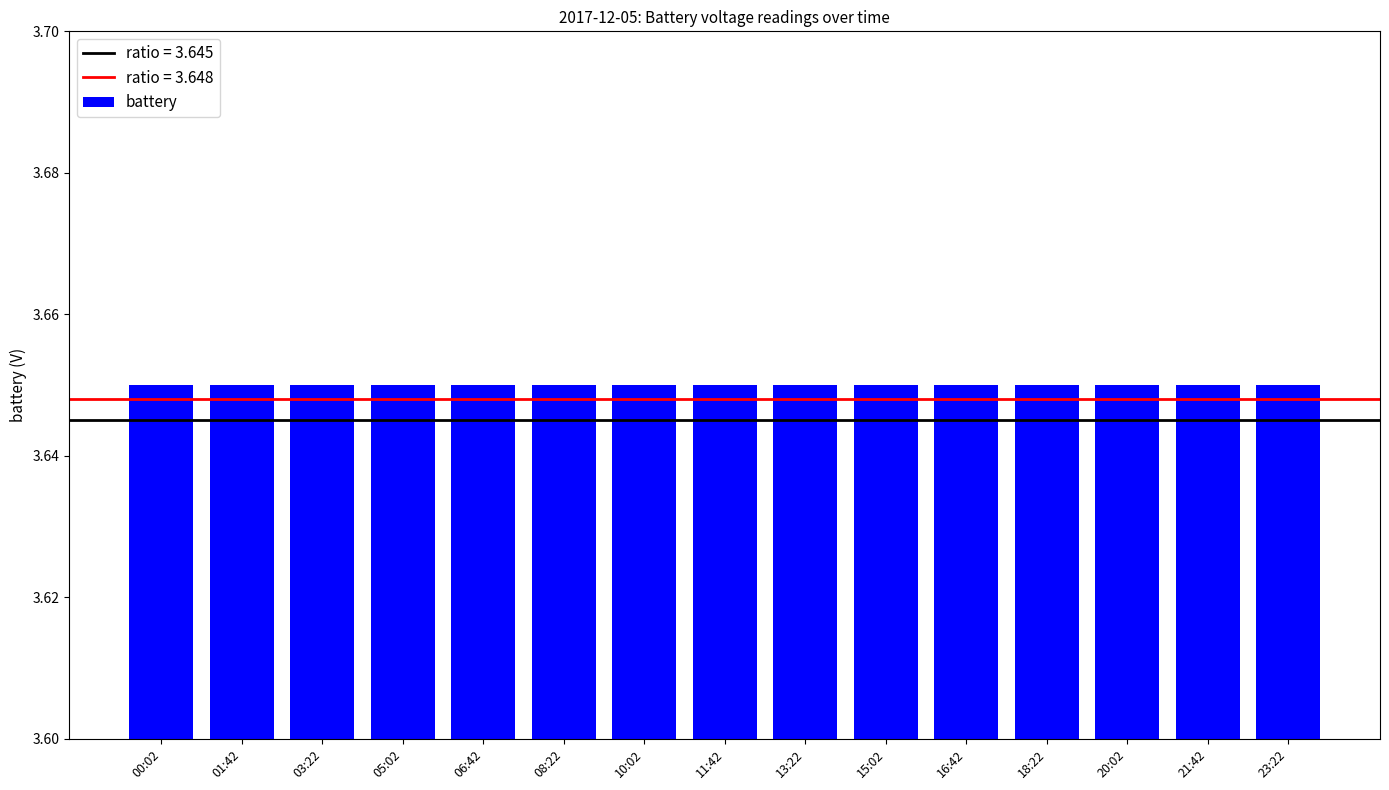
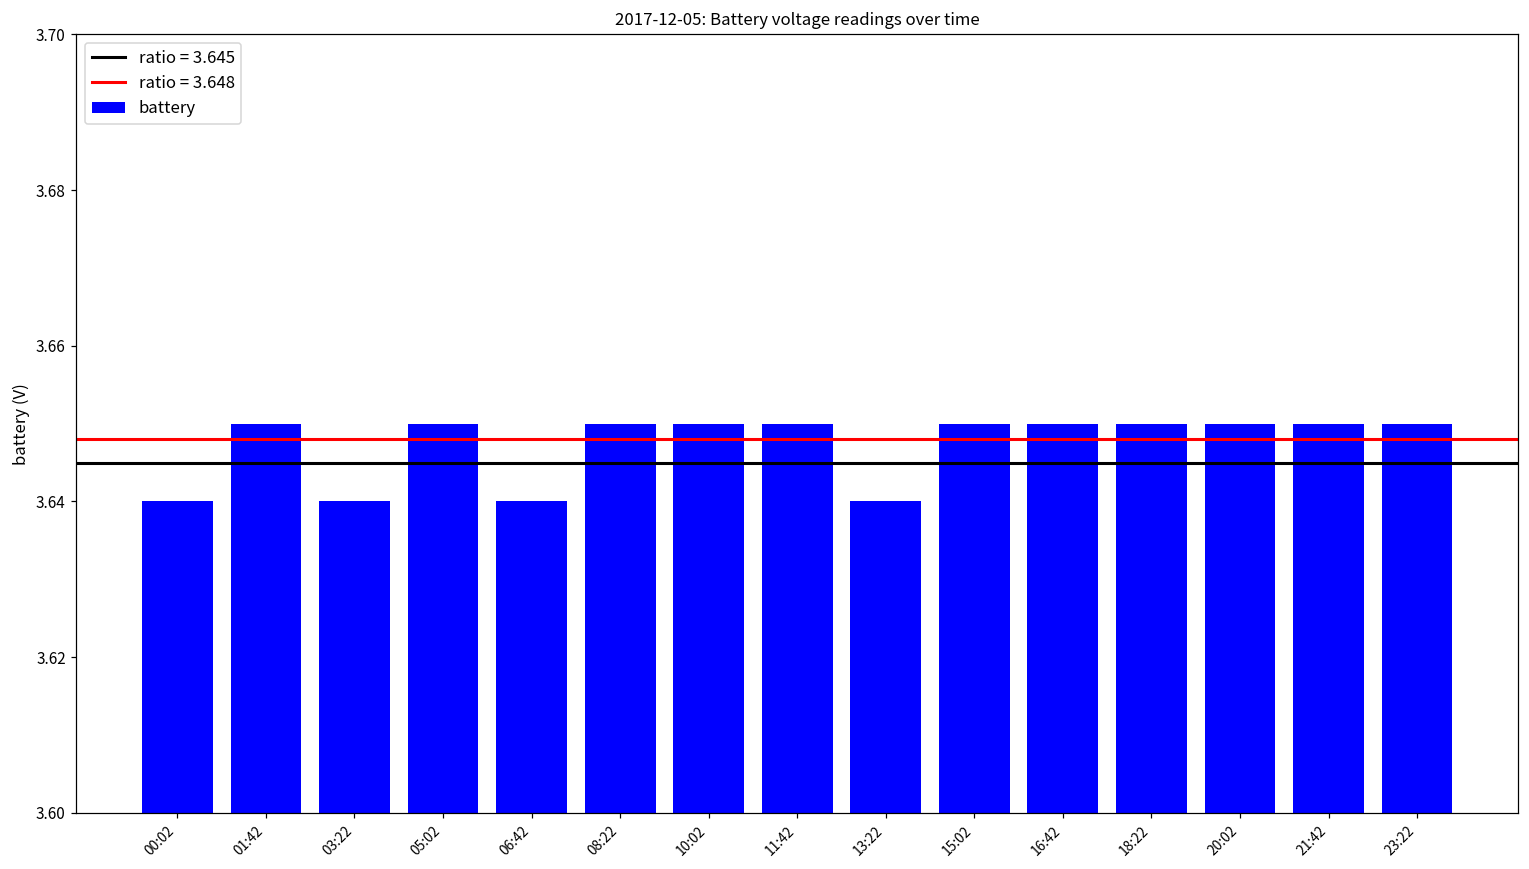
  {
-   "00:02": 3.65,
+   "00:02": 3.64,
    "01:42": 3.65,
-   "03:22": 3.65,
+   "03:22": 3.64,
    "05:02": 3.65,
-   "06:42": 3.65,
+   "06:42": 3.64,
    "08:22": 3.65,
    "10:02": 3.65,
    "11:42": 3.65,
-   "13:22": 3.65,
+   "13:22": 3.64,
    "15:02": 3.65,
    "16:42": 3.65,
    "18:22": 3.65,
    "20:02": 3.65,
    "21:42": 3.65,
    "23:22": 3.65
  }
